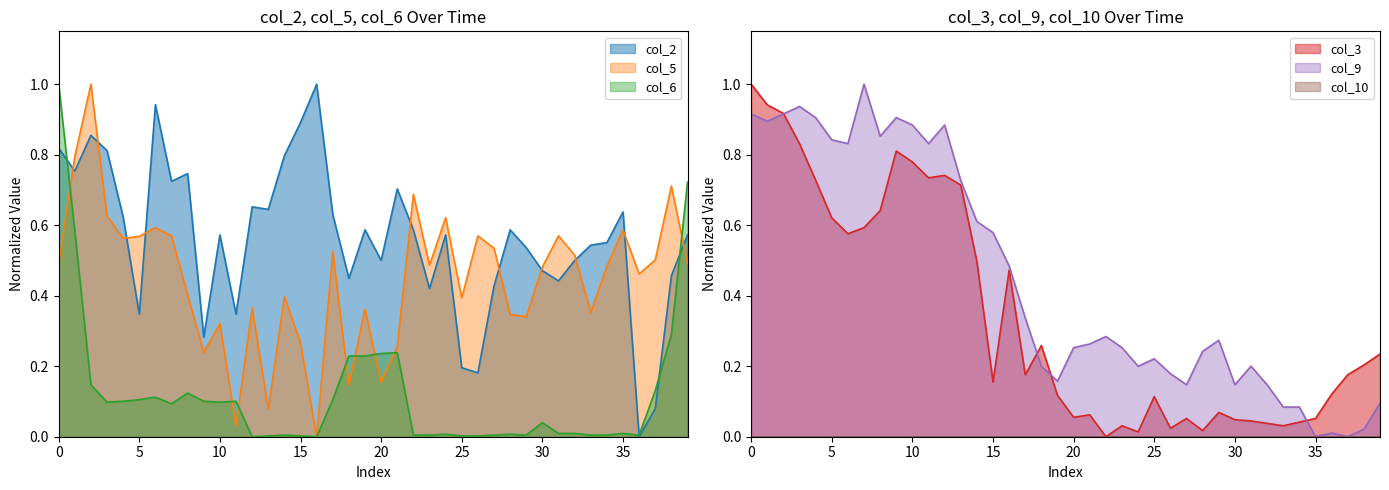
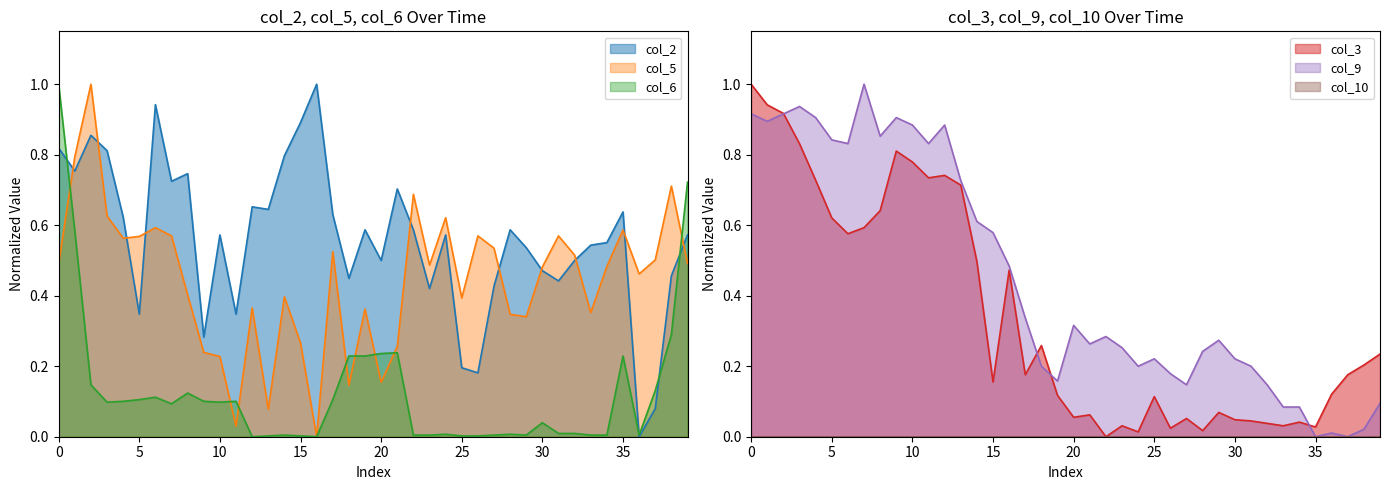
  {
    "col_2, col_5, col_6 Over Time": {
      "col_2": {
        "0": 0.82,
        "5": 0.35,
        "10": 0.57,
        "15": 0.89,
        "20": 0.50,
        "25": 0.20,
        "30": 0.47,
        "35": 0.64
      },
      "col_5": {
        "0": 0.49,
        "5": 0.57,
-       "10": 0.32,
+       "10": 0.23,
        "15": 0.27,
        "20": 0.15,
        "25": 0.39,
        "30": 0.48,
        "35": 0.59
      },
      "col_6": {
        "0": 1.00,
        "5": 0.11,
        "10": 0.10,
        "15": 0.00,
        "20": 0.24,
        "25": 0.00,
        "30": 0.04,
-       "35": 0.01
+       "35": 0.23
      }
    },
    "col_3, col_9, col_10 Over Time": {
      "col_3": {
        "0": 1.00,
        "5": 0.62,
        "10": 0.78,
        "15": 0.16,
        "20": 0.06,
        "25": 0.11,
        "30": 0.05,
-       "35": 0.05
+       "35": 0.03
      },
      "col_9": {
        "0": 0.92,
        "5": 0.84,
        "10": 0.88,
        "15": 0.58,
-       "20": 0.25,
+       "20": 0.32,
        "25": 0.22,
-       "30": 0.15
+       "30": 0.22
      },
      "col_10": {
        "0": 0.00,
        "5": 0.00,
        "10": 0.00,
        "15": 0.00,
        "20": 0.00,
        "25": 0.00,
        "30": 0.00
      }
    }
  }
